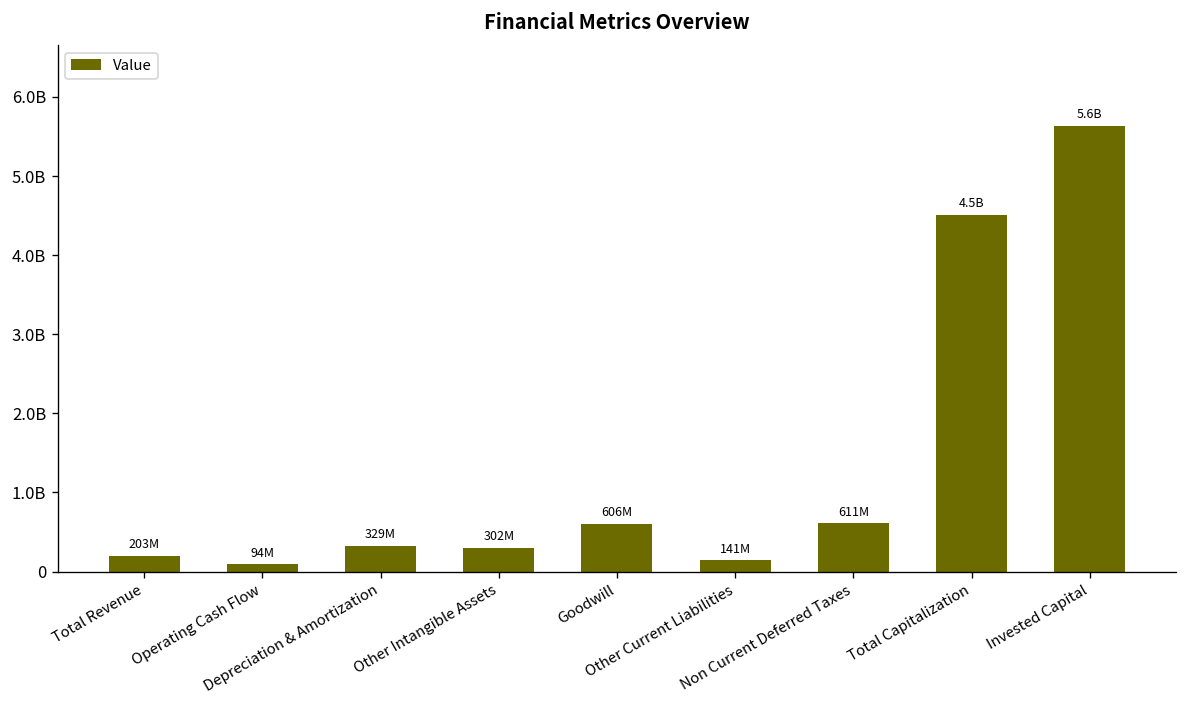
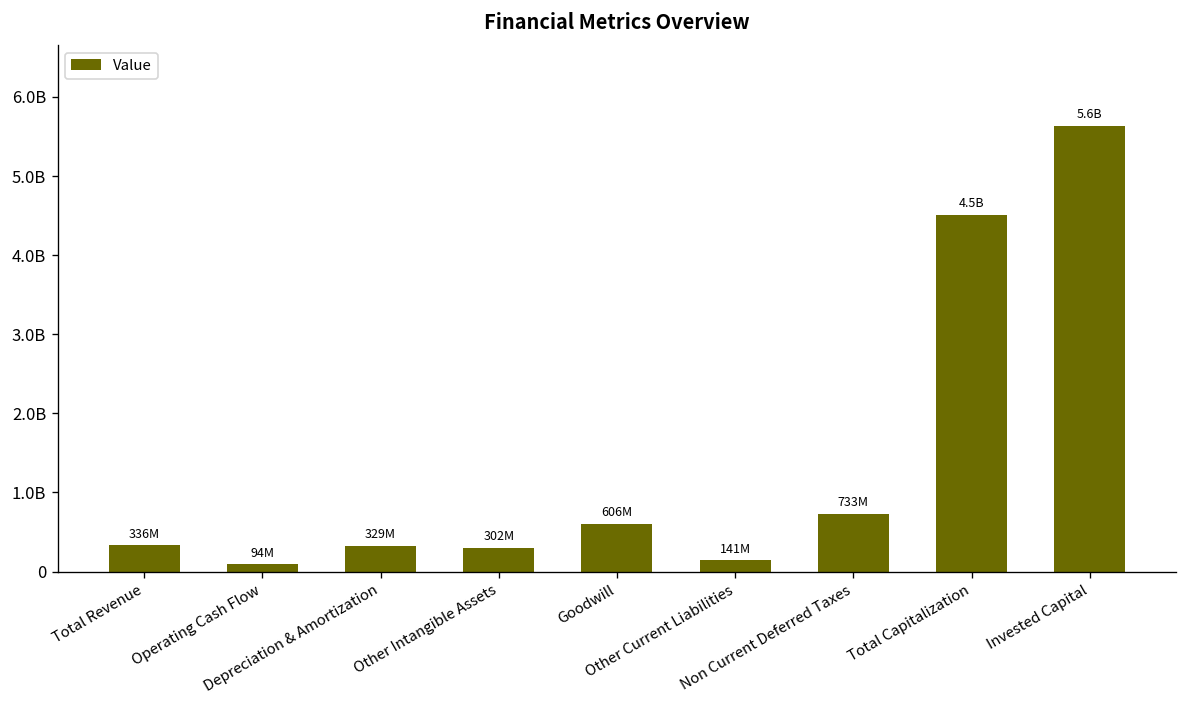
  {
-   "Total Revenue": "203M",
+   "Total Revenue": "336M",
    "Operating Cash Flow": "94M",
    "Depreciation & Amortization": "329M",
    "Other Intangible Assets": "302M",
    "Goodwill": "606M",
    "Other Current Liabilities": "141M",
-   "Non Current Deferred Taxes": "611M",
+   "Non Current Deferred Taxes": "733M",
    "Total Capitalization": "4.5B",
    "Invested Capital": "5.6B"
  }
